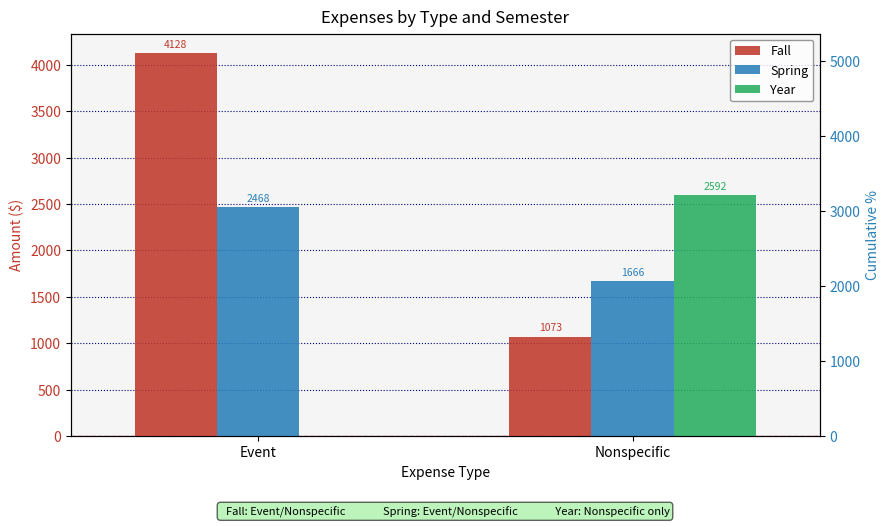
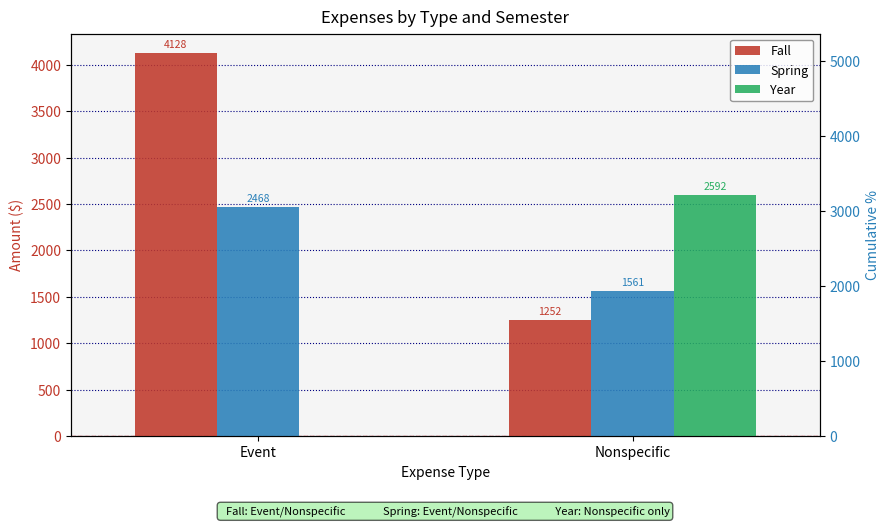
  {
    "Fall": {
      "Event": 4128,
-     "Nonspecific": 1073
+     "Nonspecific": 1252
    },
    "Spring": {
      "Event": 2468,
-     "Nonspecific": 1666
+     "Nonspecific": 1561
    },
    "Year": {
      "Nonspecific": 2592
    }
  }
